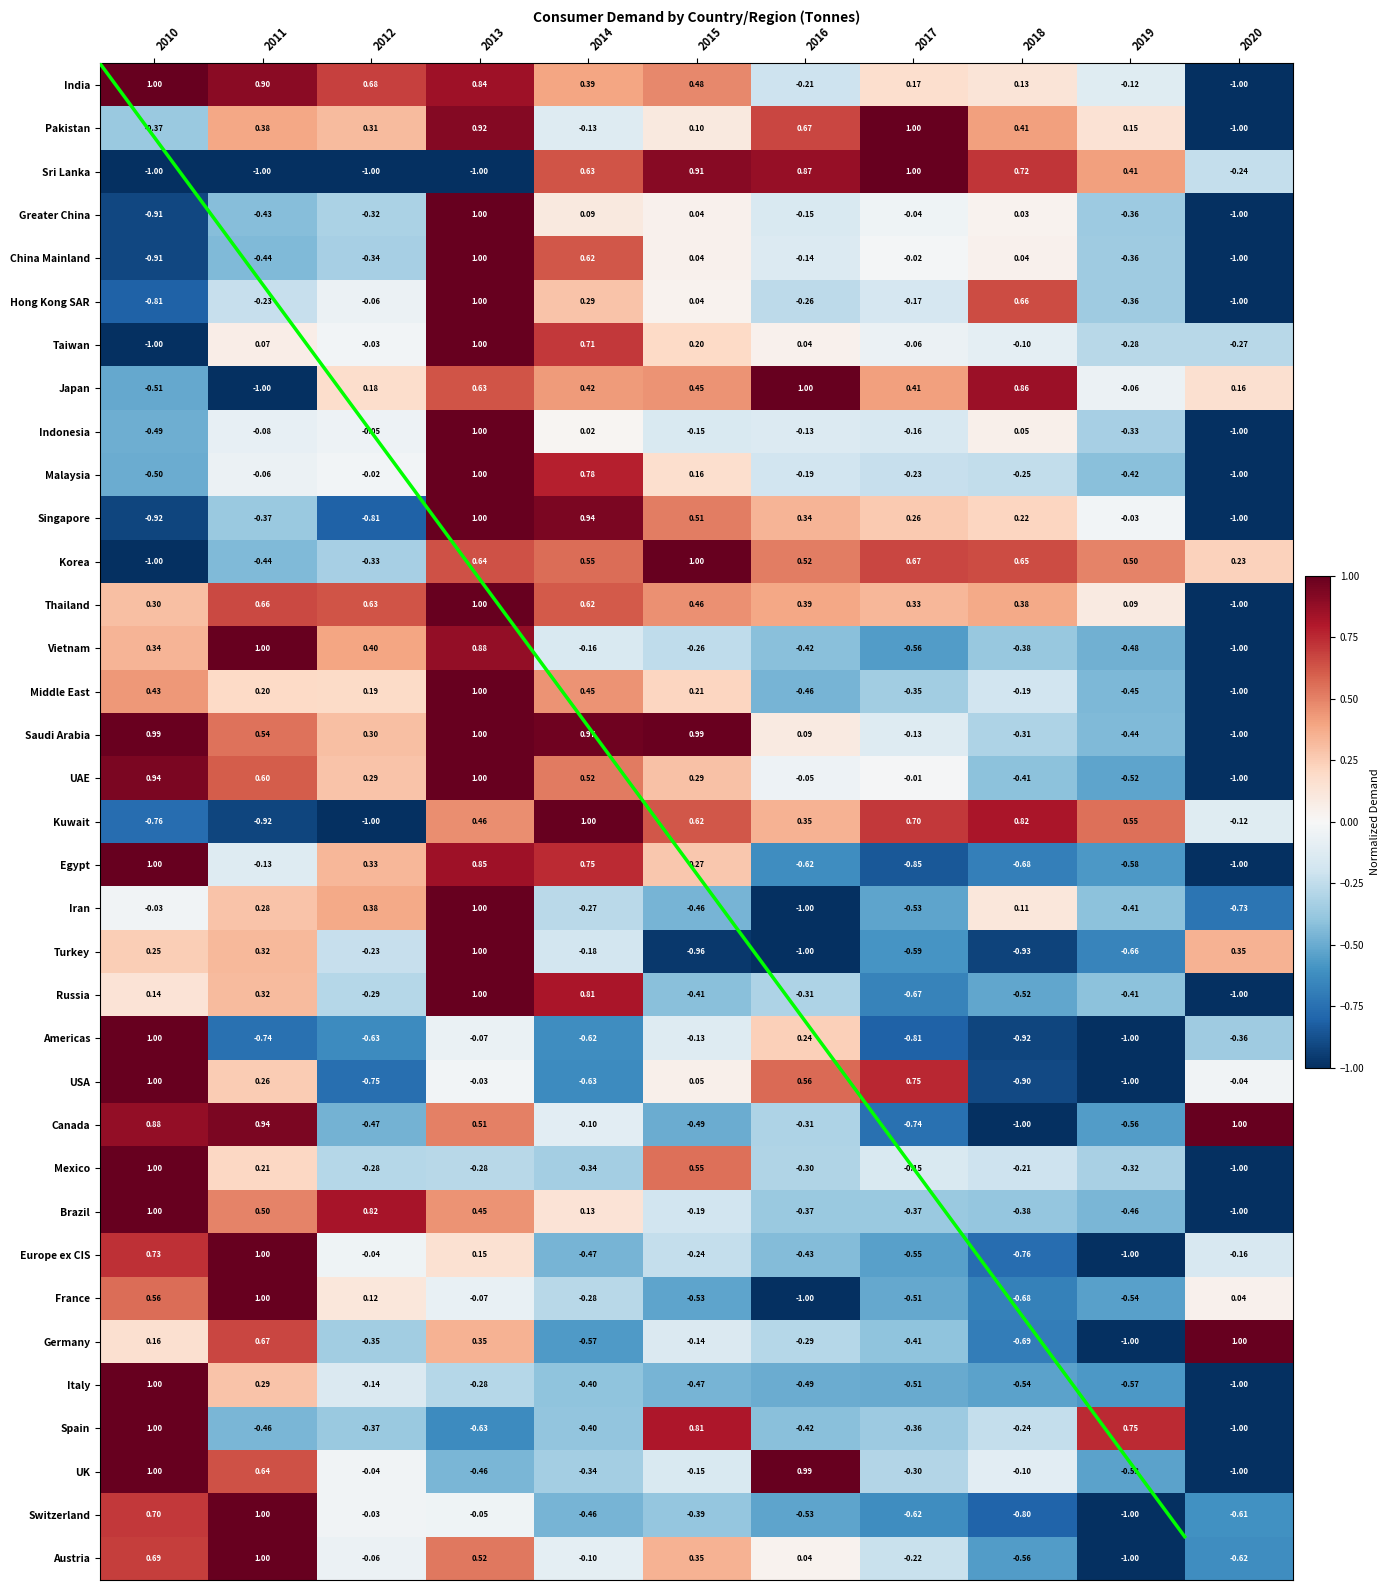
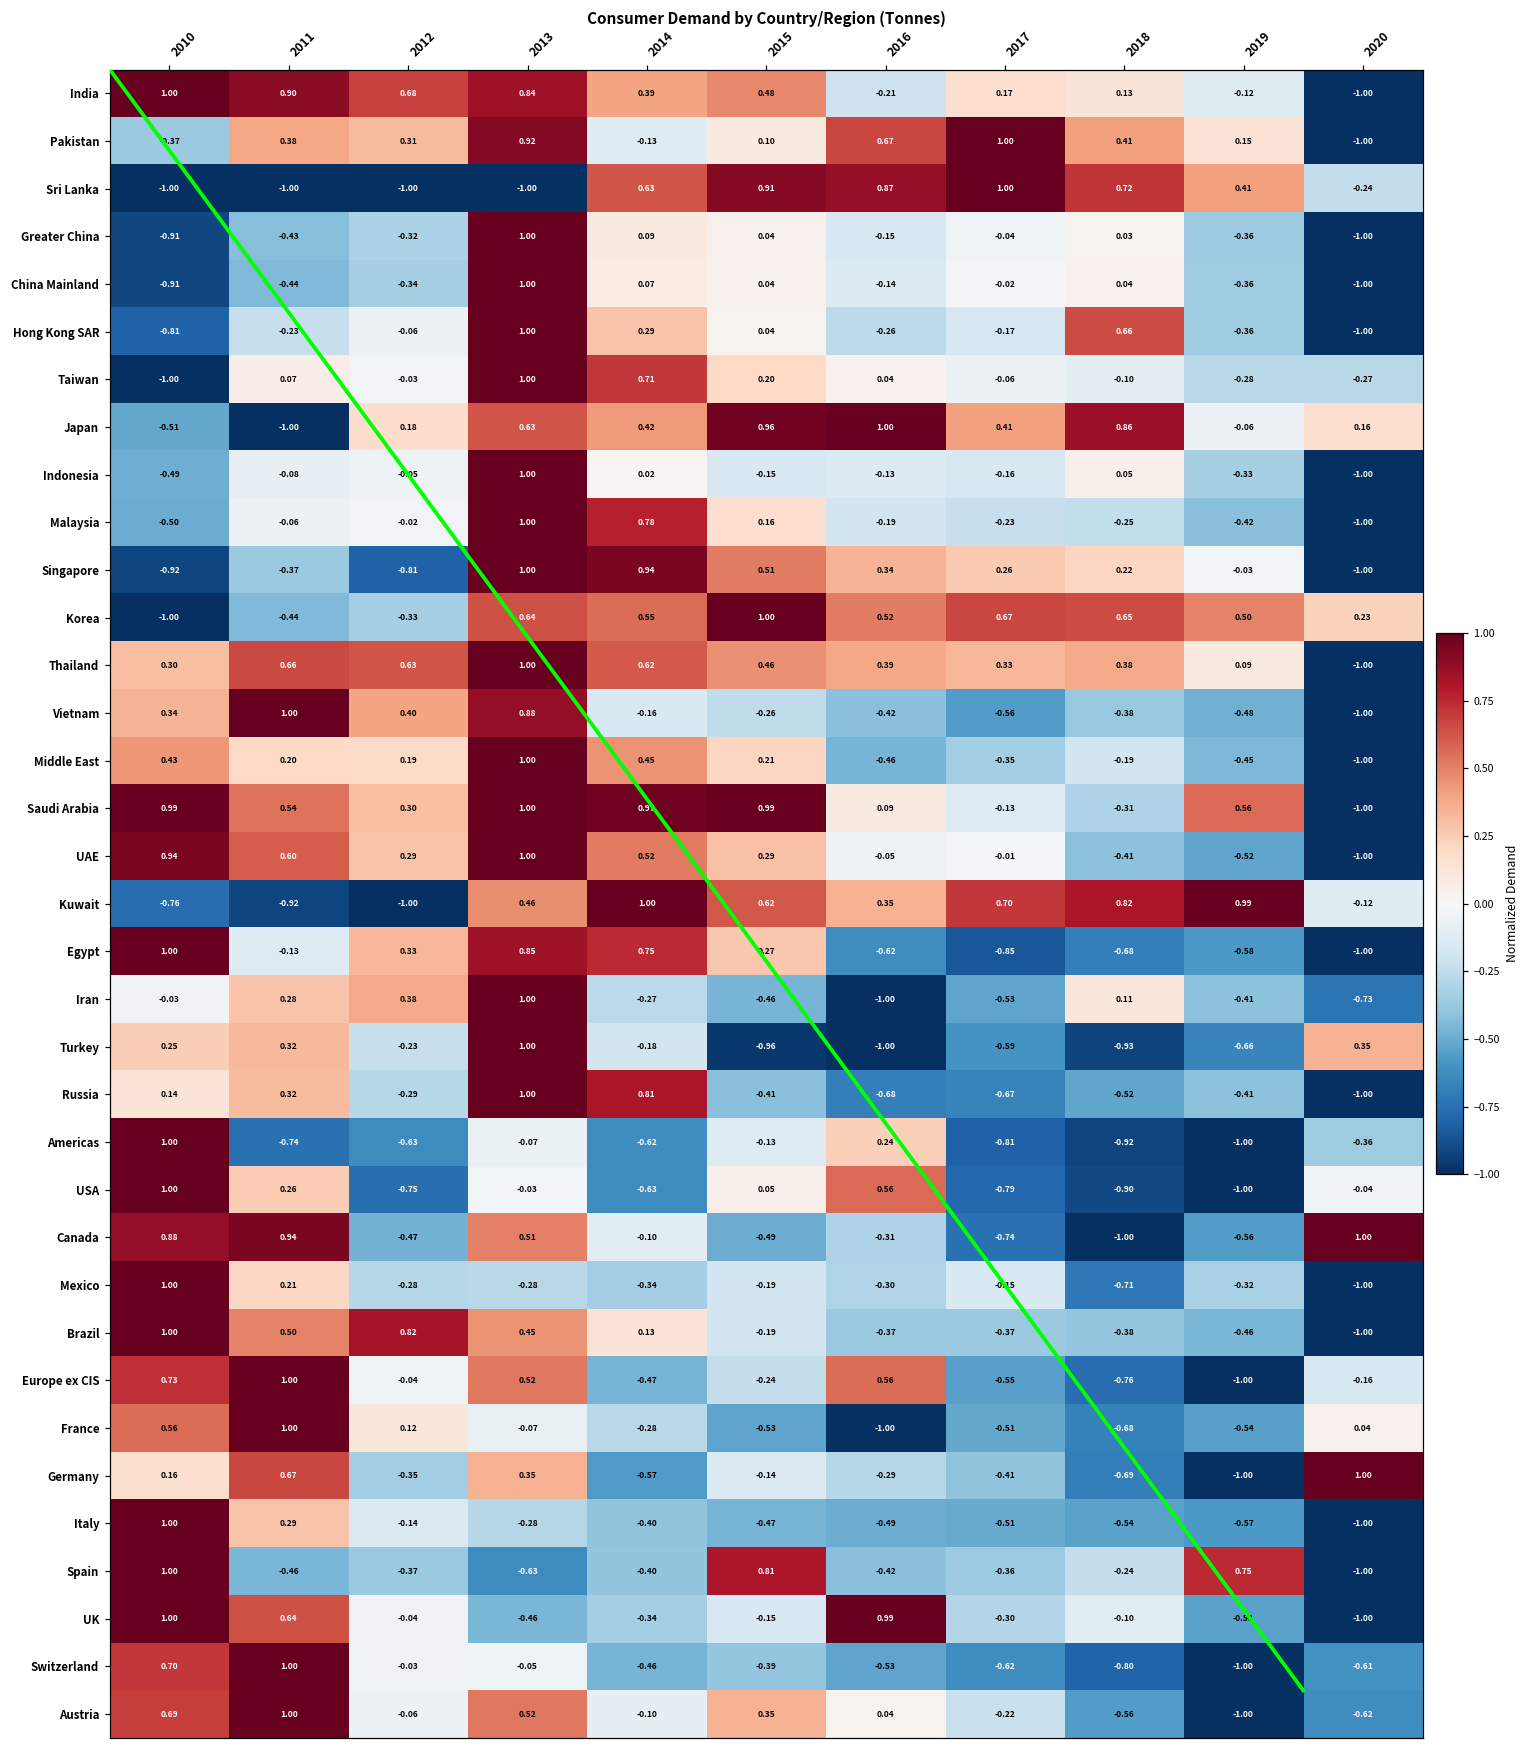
  {
    "China Mainland": {
      "2010": -0.91,
      "2011": -0.44,
      "2012": -0.34,
      "2013": 1.00,
-     "2014": 0.62,
+     "2014": 0.07,
      "2015": 0.04,
      "2016": -0.14,
      "2017": -0.02,
      "2018": 0.04,
      "2019": -0.36,
      "2020": -1.00
    },
    "Japan": {
      "2010": -0.51,
      "2011": -1.00,
      "2012": 0.18,
      "2013": 0.63,
      "2014": 0.42,
-     "2015": 0.45,
+     "2015": 0.96,
      "2016": 1.00,
      "2017": 0.41,
      "2018": 0.86,
      "2019": -0.06,
      "2020": 0.16
    },
    "Saudi Arabia": {
      "2010": 0.99,
      "2011": 0.54,
      "2012": 0.30,
      "2013": 1.00,
      "2014": 0.97,
      "2015": 0.99,
      "2016": 0.09,
      "2017": -0.13,
      "2018": -0.31,
-     "2019": -0.44,
+     "2019": 0.56,
      "2020": -1.00
    },
    "Kuwait": {
      "2010": -0.76,
      "2011": -0.92,
      "2012": -1.00,
      "2013": 0.46,
      "2014": 1.00,
      "2015": 0.62,
      "2016": 0.35,
      "2017": 0.70,
      "2018": 0.82,
-     "2019": 0.55,
+     "2019": 0.99,
      "2020": -0.12
    },
    "Russia": {
      "2010": 0.14,
      "2011": 0.32,
      "2012": -0.29,
      "2013": 1.00,
      "2014": 0.81,
      "2015": -0.41,
-     "2016": -0.31,
+     "2016": -0.68,
      "2017": -0.67,
      "2018": -0.52,
      "2019": -0.41,
      "2020": -1.00
    },
    "USA": {
      "2010": 1.00,
      "2011": 0.26,
      "2012": -0.75,
      "2013": -0.03,
      "2014": -0.63,
      "2015": 0.05,
      "2016": 0.56,
-     "2017": 0.75,
+     "2017": -0.79,
      "2018": -0.90,
      "2019": -1.00,
      "2020": -0.04
    },
    "Mexico": {
      "2010": 1.00,
      "2011": 0.21,
      "2012": -0.28,
      "2013": -0.28,
      "2014": -0.34,
-     "2015": 0.55,
+     "2015": -0.19,
      "2016": -0.30,
      "2017": -0.15,
-     "2018": -0.21,
+     "2018": -0.71,
      "2019": -0.32,
      "2020": -1.00
    },
    "Europe ex CIS": {
      "2010": 0.73,
      "2011": 1.00,
      "2012": -0.04,
-     "2013": 0.15,
+     "2013": 0.52,
      "2014": -0.47,
      "2015": -0.24,
-     "2016": -0.43,
+     "2016": 0.56,
      "2017": -0.55,
      "2018": -0.76,
      "2019": -1.00,
      "2020": -0.16
    }
  }
